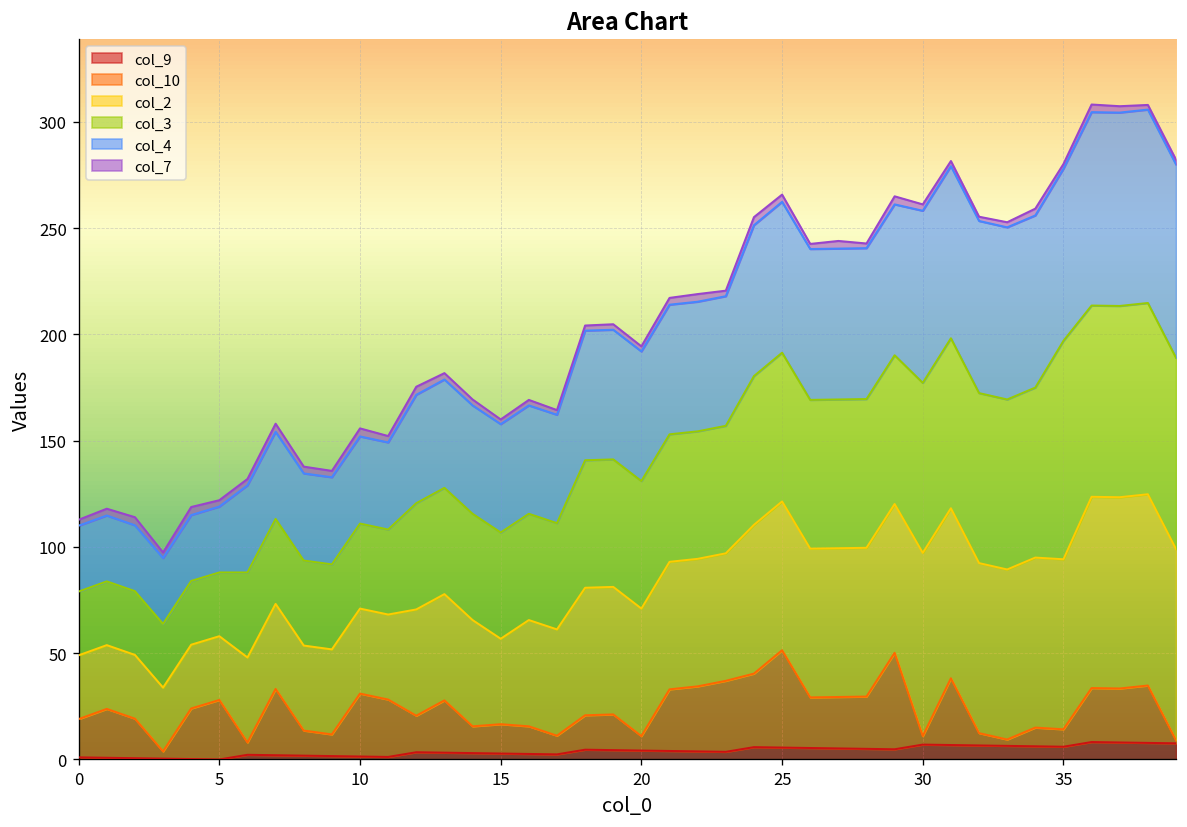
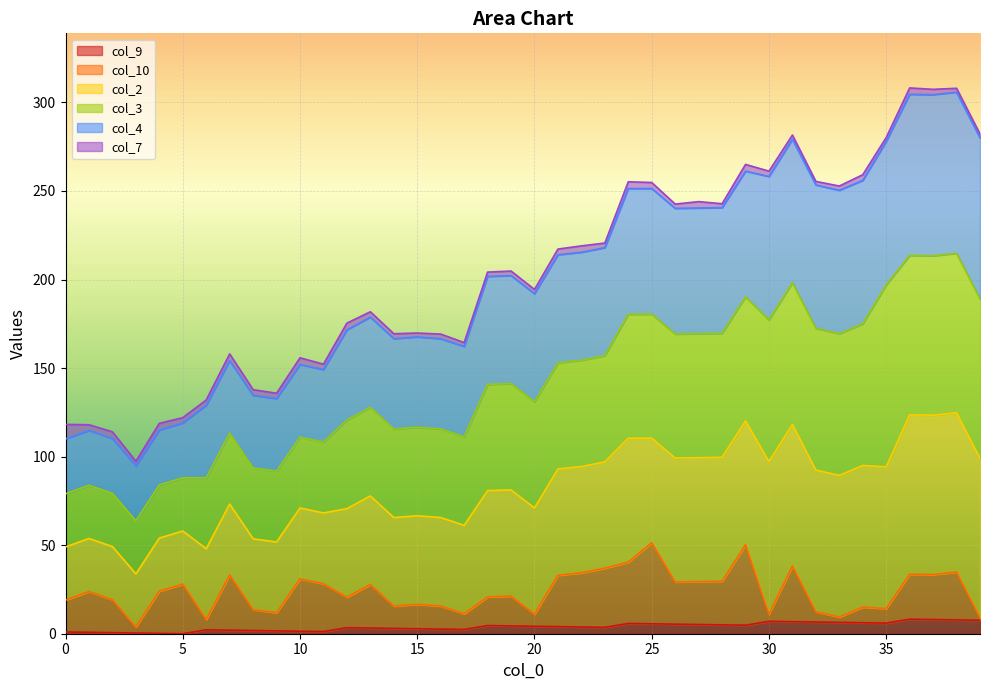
  {
    "col_9": {
      "0": 1,
      "5": 0,
      "10": 1,
      "15": 3,
      "20": 4,
      "25": 6,
      "30": 7,
      "35": 6
    },
    "col_10": {
      "0": 18,
      "5": 28,
      "10": 30,
      "15": 14,
      "20": 7,
      "25": 46,
      "30": 4,
      "35": 8
    },
    "col_2": {
      "0": 30,
      "5": 30,
      "10": 40,
-     "15": 40,
+     "15": 50,
      "20": 60,
-     "25": 70,
+     "25": 59,
      "30": 86,
      "35": 80
    },
    "col_3": {
      "0": 30,
      "5": 30,
      "10": 40,
      "15": 50,
      "20": 60,
      "25": 70,
      "30": 80,
      "35": 103
    },
    "col_4": {
      "0": 31,
      "5": 31,
      "10": 41,
      "15": 51,
      "20": 61,
      "25": 71,
      "30": 81,
      "35": 81
    },
    "col_7": {
-     "0": 3,
+     "0": 8,
      "5": 3,
      "10": 4,
      "15": 2,
      "20": 2,
      "25": 3,
      "30": 3,
      "35": 2
    }
  }
